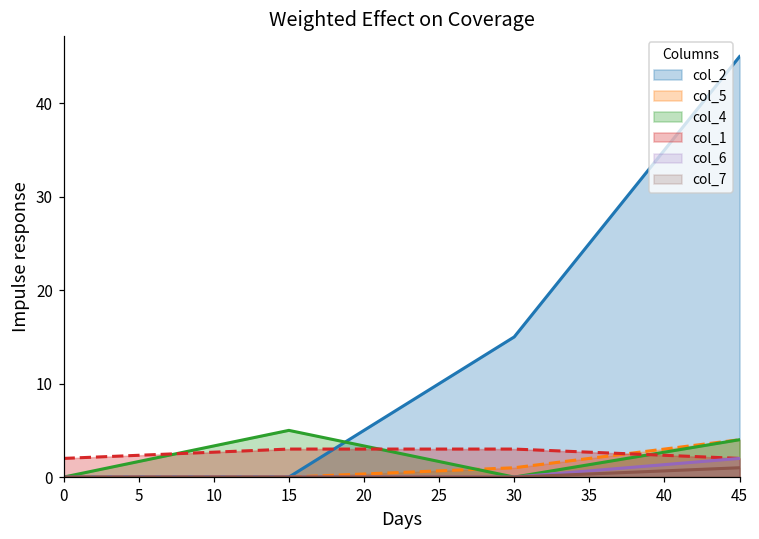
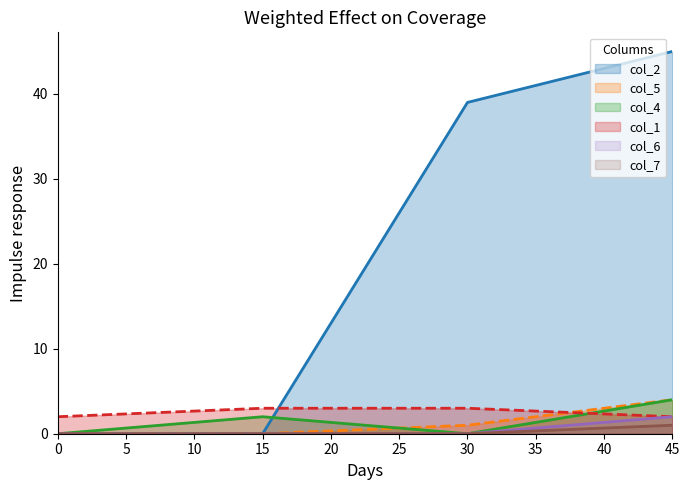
  {
    "col_2": {
-     "30": 15,
+     "30": 39,
      "45": 45
    },
    "col_4": {
-     "15": 5
+     "15": 2
    }
  }
